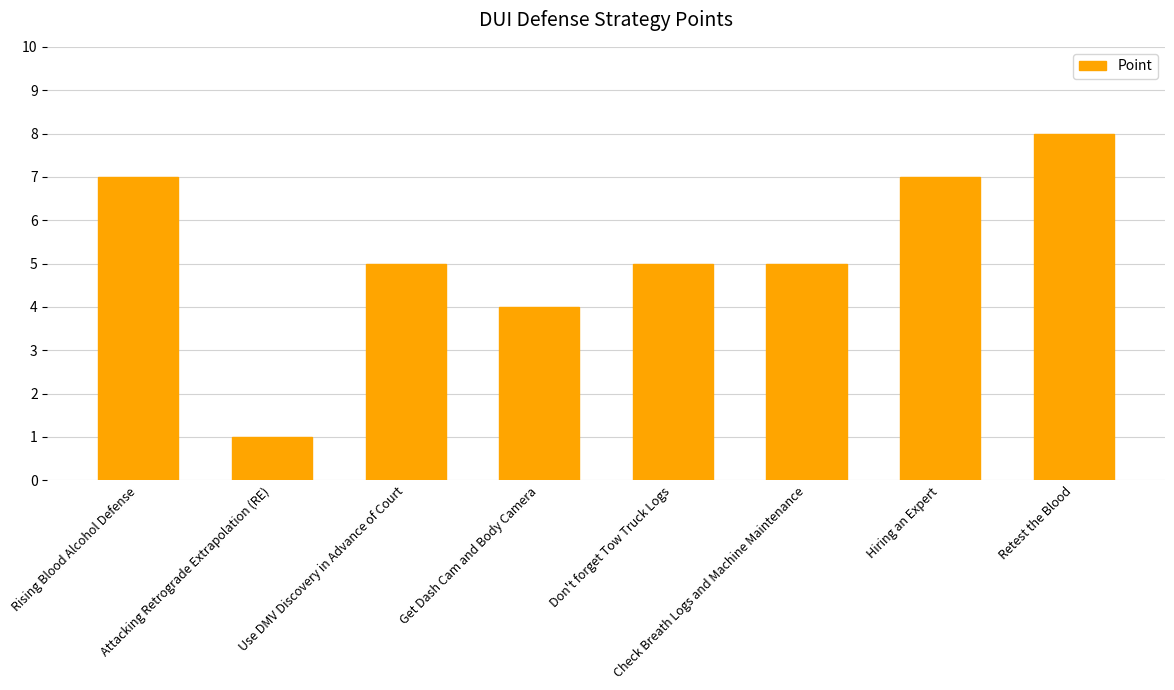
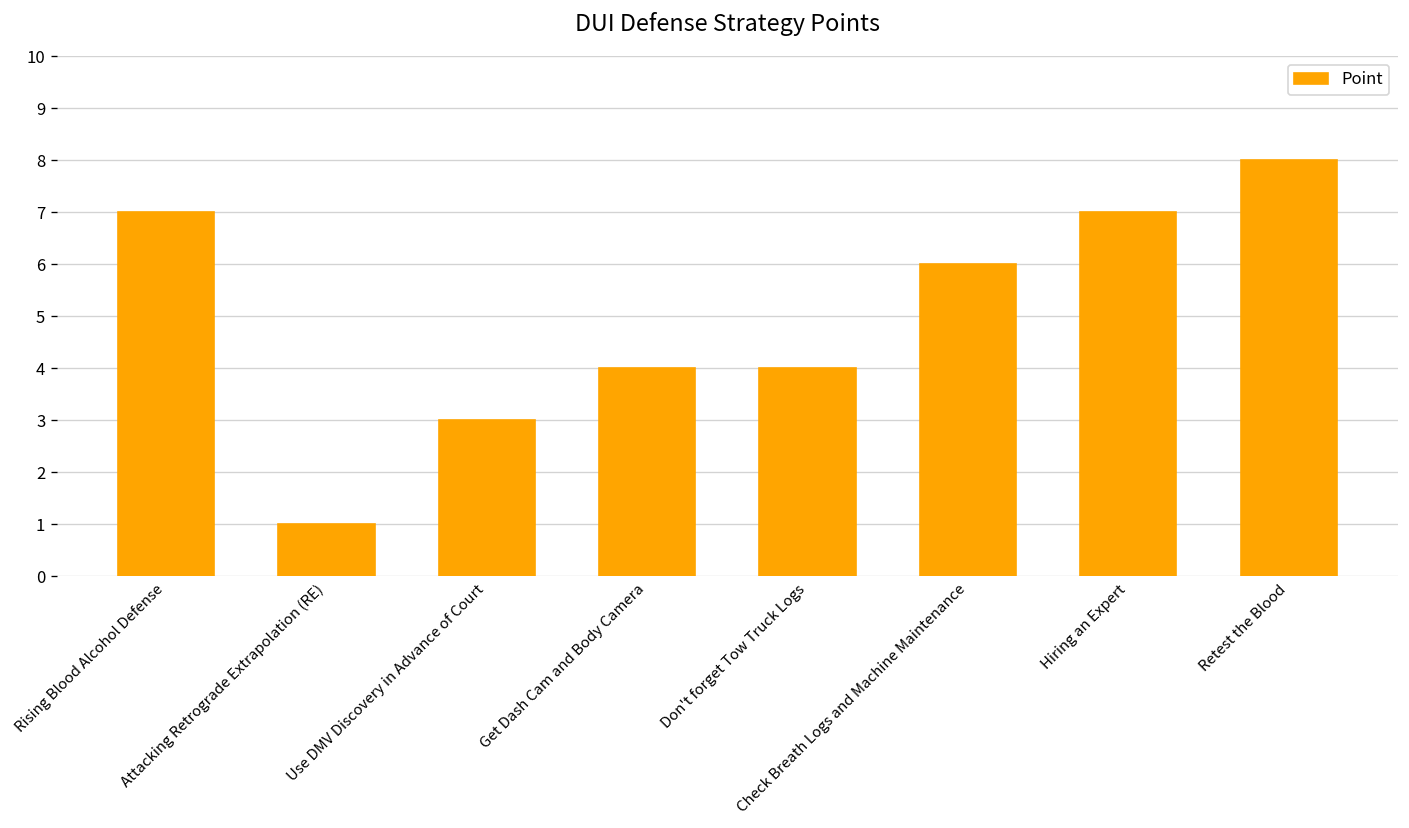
  {
    "Rising Blood Alcohol Defense": 7,
    "Attacking Retrograde Extrapolation (RE)": 1,
-   "Use DMV Discovery in Advance of Court": 5,
+   "Use DMV Discovery in Advance of Court": 3,
    "Get Dash Cam and Body Camera": 4,
-   "Don't forget Tow Truck Logs": 5,
-   "Check Breath Logs and Machine Maintenance": 5,
+   "Don't forget Tow Truck Logs": 4,
+   "Check Breath Logs and Machine Maintenance": 6,
    "Hiring an Expert": 7,
    "Retest the Blood": 8
  }
